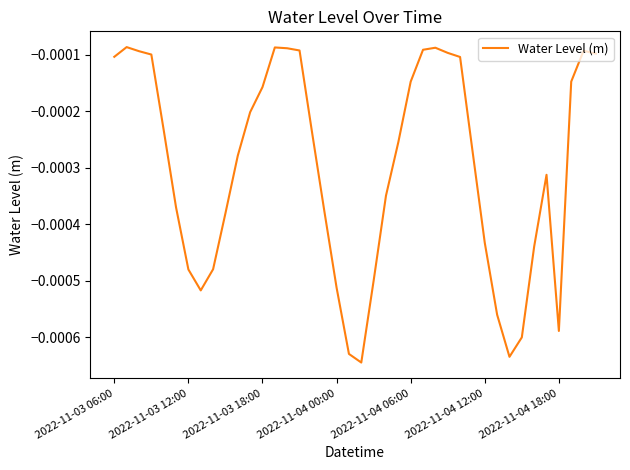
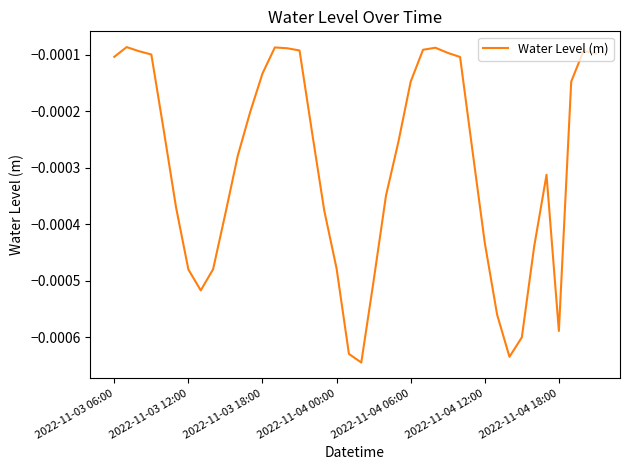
  {
    "2022-11-03 06:00": -0.00010,
    "2022-11-03 12:00": -0.00048,
-   "2022-11-03 18:00": -0.00016,
-   "2022-11-04 00:00": -0.00051,
+   "2022-11-03 18:00": -0.00013,
+   "2022-11-04 00:00": -0.00048,
    "2022-11-04 06:00": -0.00015,
    "2022-11-04 12:00": -0.00043,
    "2022-11-04 18:00": -0.00059
  }
